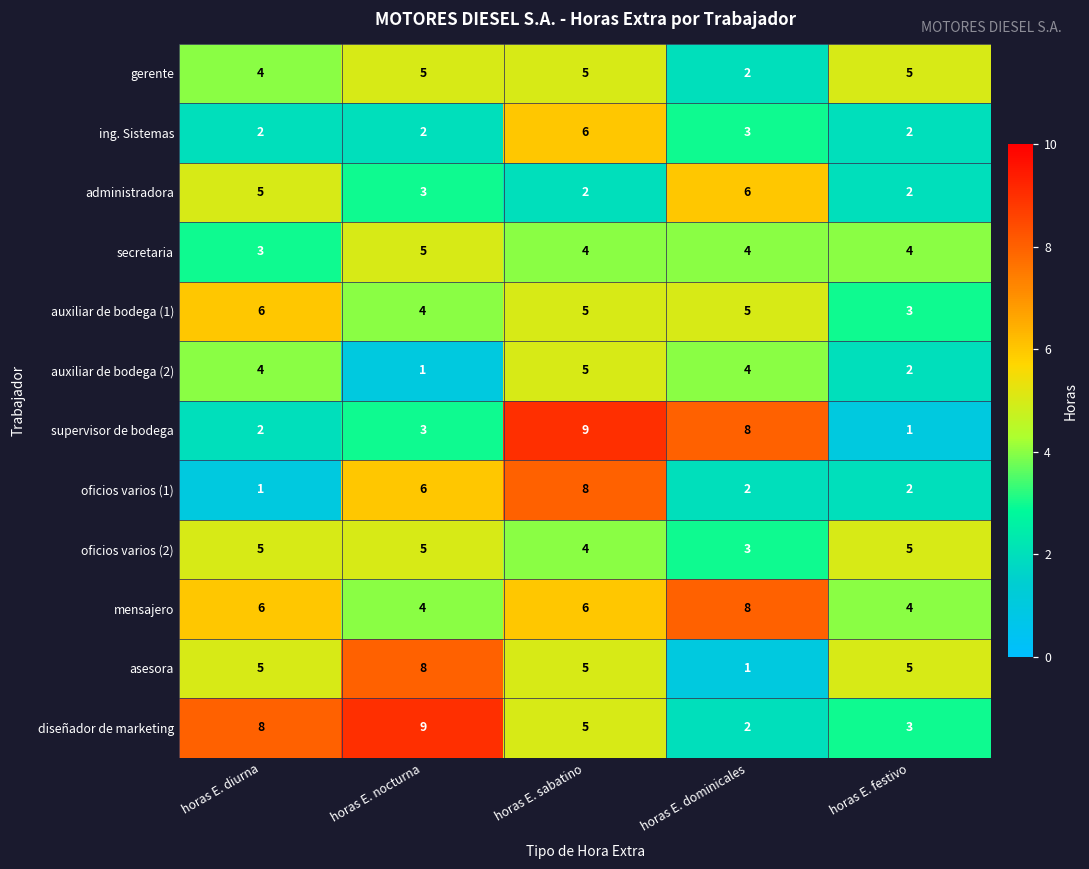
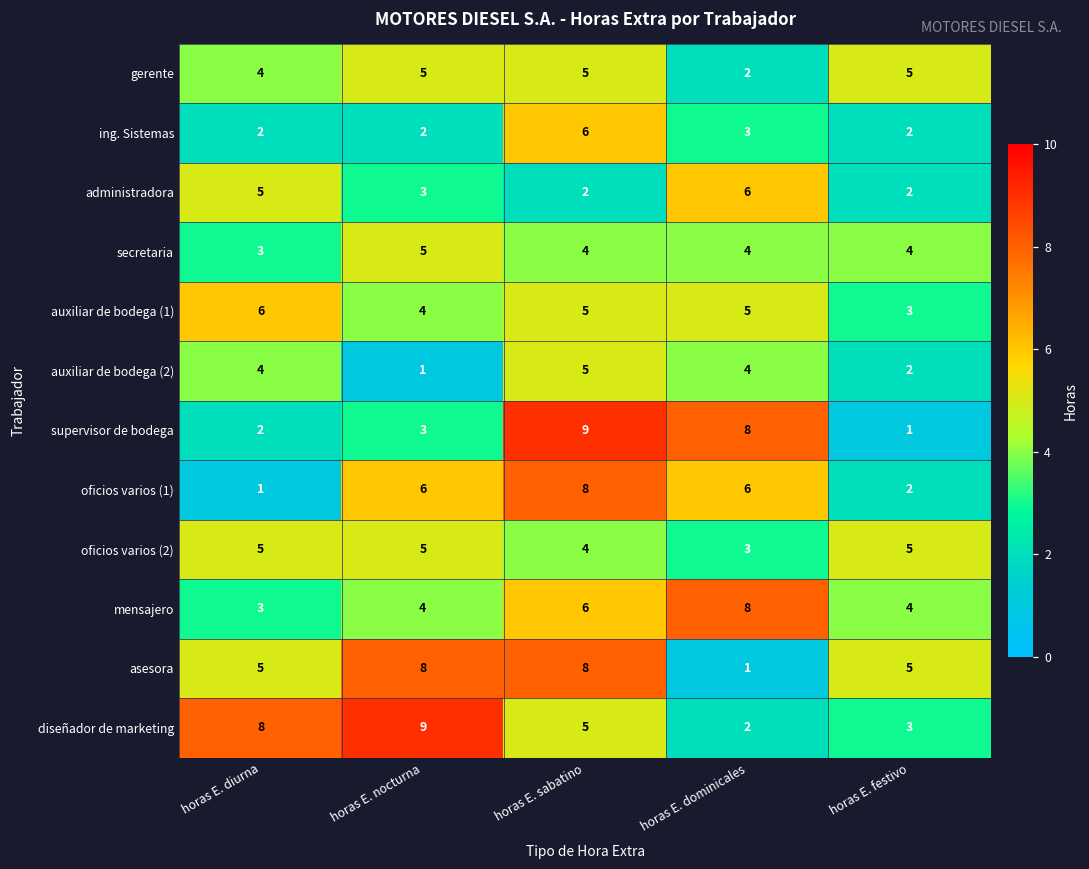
  {
    "gerente": {
      "horas E. diurna": 4,
      "horas E. nocturna": 5,
      "horas E. sabatino": 5,
      "horas E. dominicales": 2,
      "horas E. festivo": 5
    },
    "ing. Sistemas": {
      "horas E. diurna": 2,
      "horas E. nocturna": 2,
      "horas E. sabatino": 6,
      "horas E. dominicales": 3,
      "horas E. festivo": 2
    },
    "administradora": {
      "horas E. diurna": 5,
      "horas E. nocturna": 3,
      "horas E. sabatino": 2,
      "horas E. dominicales": 6,
      "horas E. festivo": 2
    },
    "secretaria": {
      "horas E. diurna": 3,
      "horas E. nocturna": 5,
      "horas E. sabatino": 4,
      "horas E. dominicales": 4,
      "horas E. festivo": 4
    },
    "auxiliar de bodega (1)": {
      "horas E. diurna": 6,
      "horas E. nocturna": 4,
      "horas E. sabatino": 5,
      "horas E. dominicales": 5,
      "horas E. festivo": 3
    },
    "auxiliar de bodega (2)": {
      "horas E. diurna": 4,
      "horas E. nocturna": 1,
      "horas E. sabatino": 5,
      "horas E. dominicales": 4,
      "horas E. festivo": 2
    },
    "supervisor de bodega": {
      "horas E. diurna": 2,
      "horas E. nocturna": 3,
      "horas E. sabatino": 9,
      "horas E. dominicales": 8,
      "horas E. festivo": 1
    },
    "oficios varios (1)": {
      "horas E. diurna": 1,
      "horas E. nocturna": 6,
      "horas E. sabatino": 8,
-     "horas E. dominicales": 2,
+     "horas E. dominicales": 6,
      "horas E. festivo": 2
    },
    "oficios varios (2)": {
      "horas E. diurna": 5,
      "horas E. nocturna": 5,
      "horas E. sabatino": 4,
      "horas E. dominicales": 3,
      "horas E. festivo": 5
    },
    "mensajero": {
-     "horas E. diurna": 6,
+     "horas E. diurna": 3,
      "horas E. nocturna": 4,
      "horas E. sabatino": 6,
      "horas E. dominicales": 8,
      "horas E. festivo": 4
    },
    "asesora": {
      "horas E. diurna": 5,
      "horas E. nocturna": 8,
-     "horas E. sabatino": 5,
+     "horas E. sabatino": 8,
      "horas E. dominicales": 1,
      "horas E. festivo": 5
    },
    "diseñador de marketing": {
      "horas E. diurna": 8,
      "horas E. nocturna": 9,
      "horas E. sabatino": 5,
      "horas E. dominicales": 2,
      "horas E. festivo": 3
    }
  }
